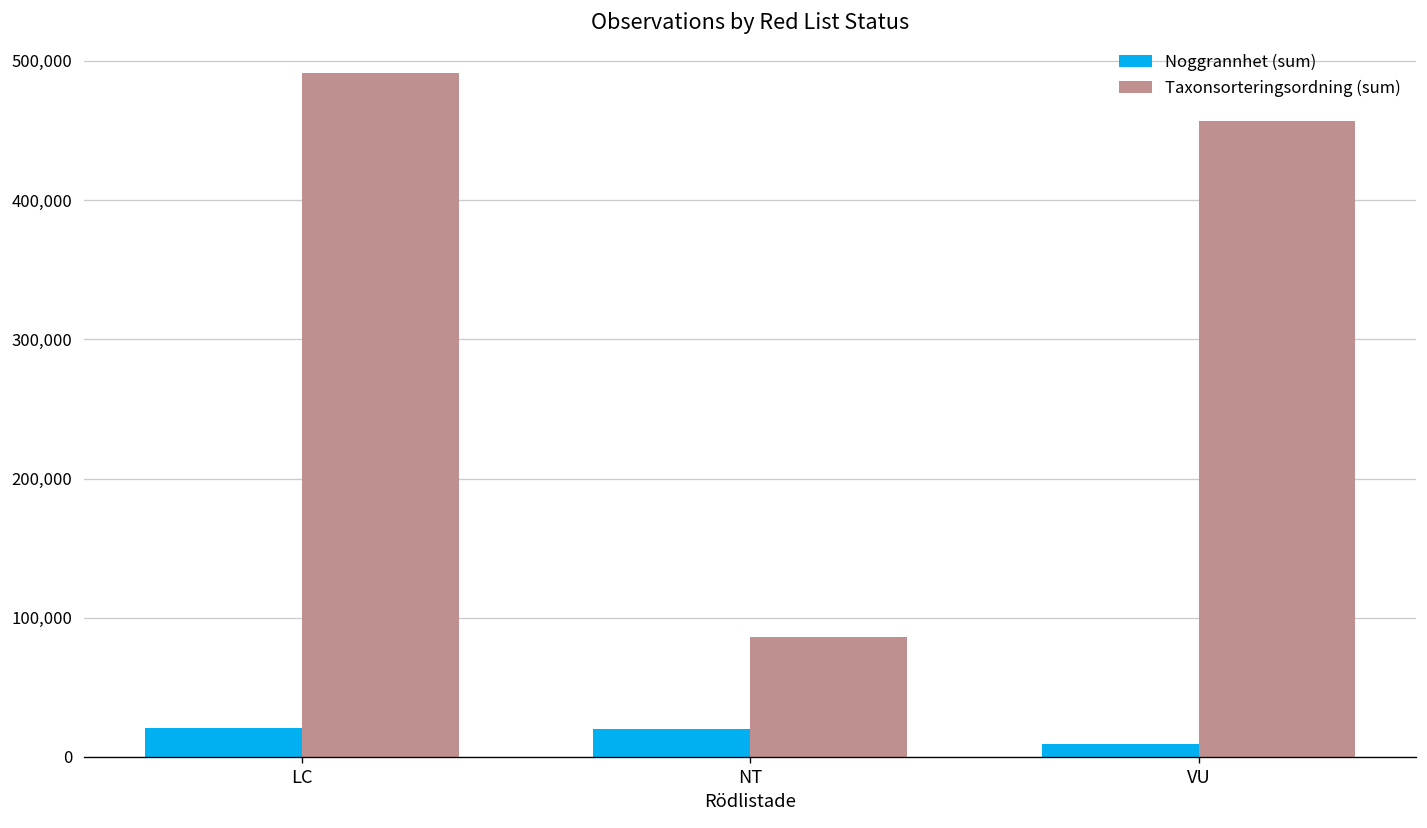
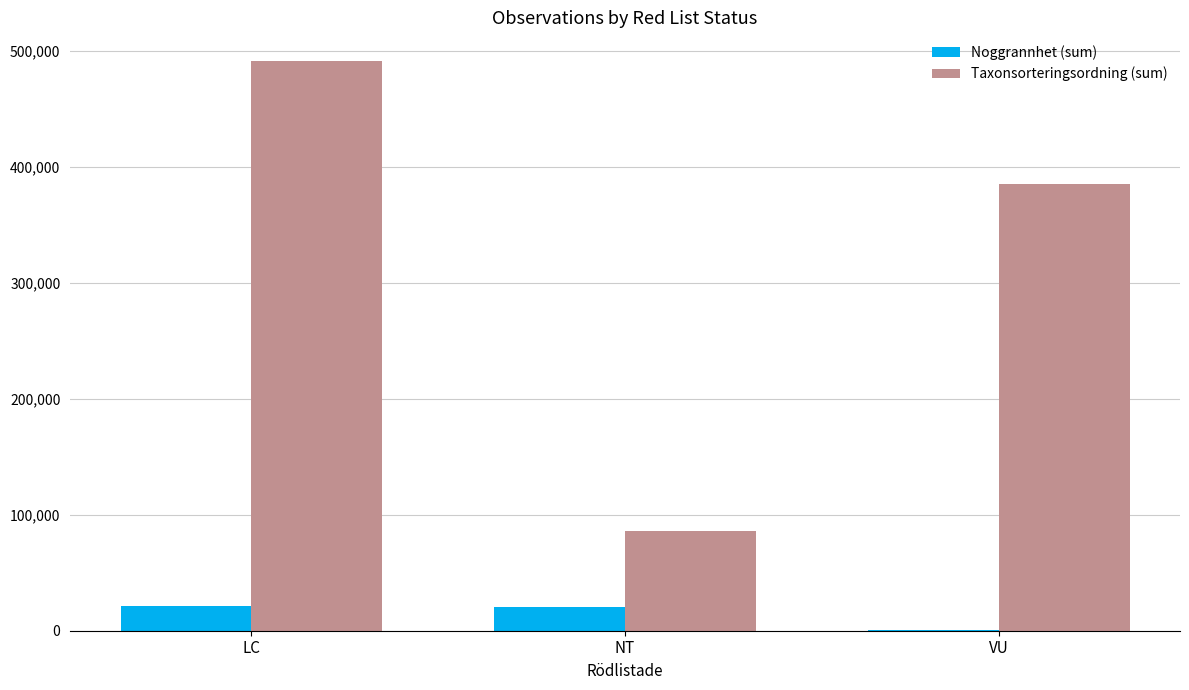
  {
    "Noggrannhet (sum)": {
      "LC": "21,000",
      "NT": "20,000",
-     "VU": "9,000"
+     "VU": "0"
    },
    "Taxonsorteringsordning (sum)": {
      "LC": "491,000",
      "NT": "86,000",
-     "VU": "457,000"
+     "VU": "385,000"
    }
  }
